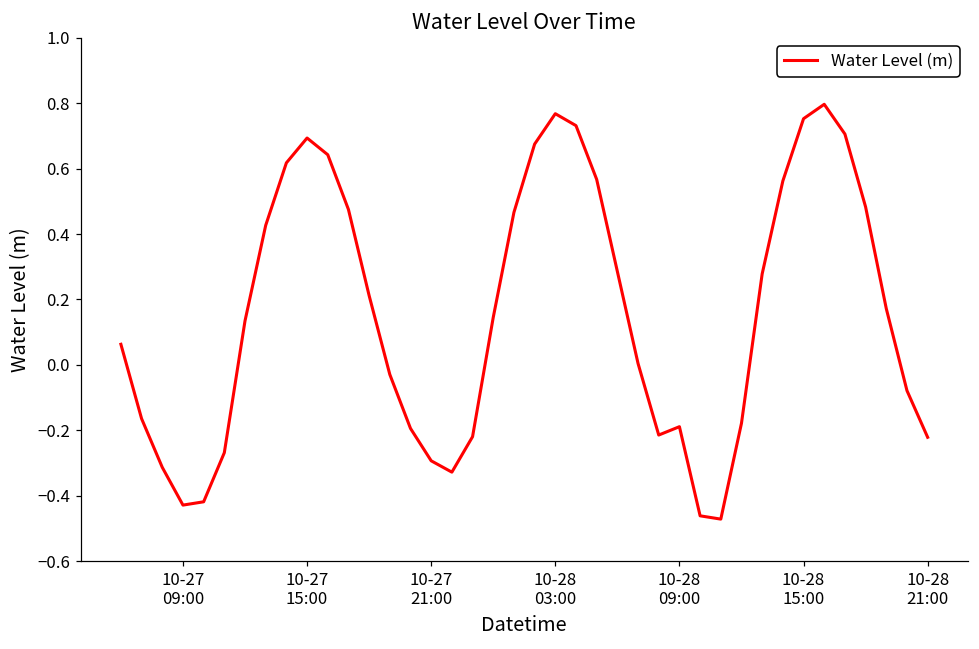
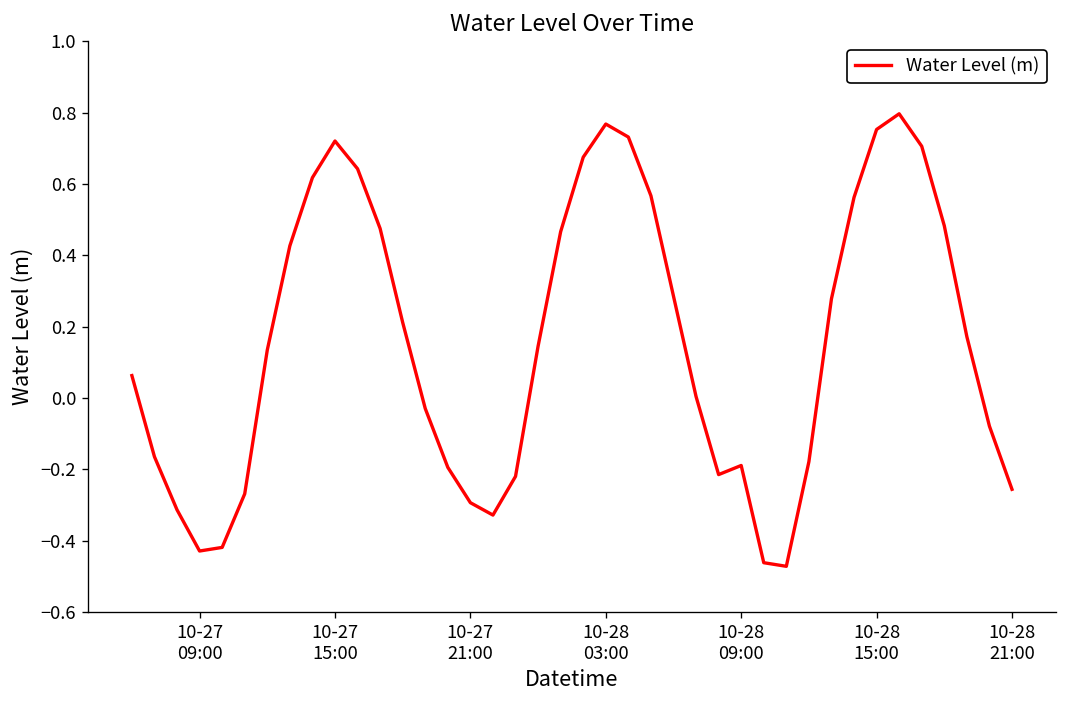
  {
    "10-27 09:00": -0.43,
-   "10-27 15:00": 0.69,
+   "10-27 15:00": 0.72,
    "10-27 21:00": -0.29,
    "10-28 03:00": 0.77,
    "10-28 09:00": -0.19,
    "10-28 15:00": 0.75,
-   "10-28 21:00": -0.22
+   "10-28 21:00": -0.26
  }
